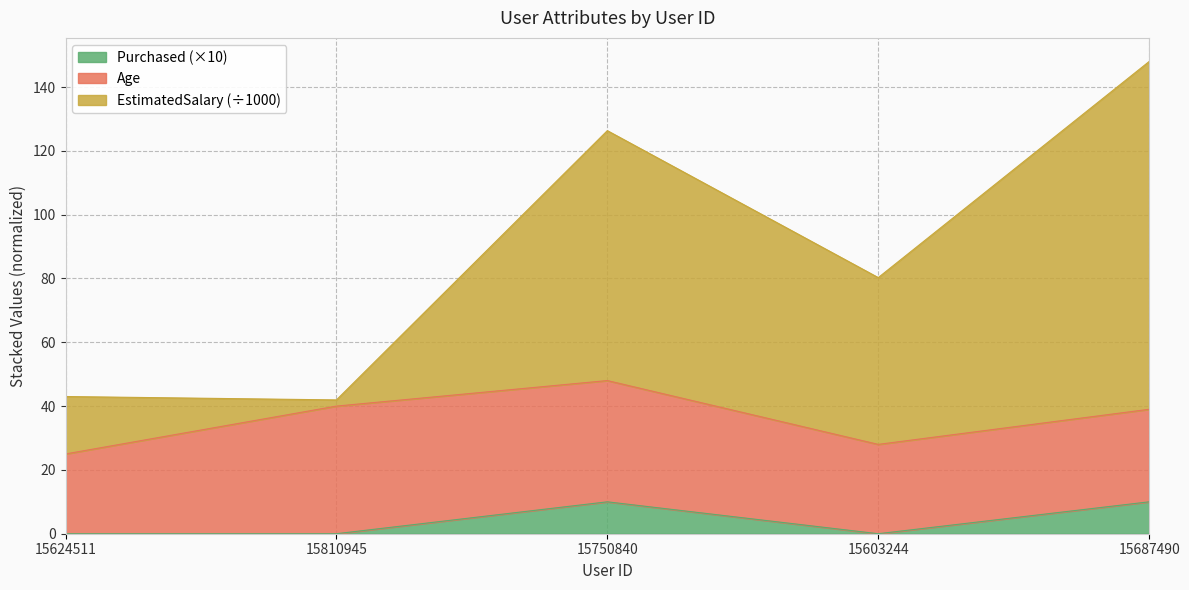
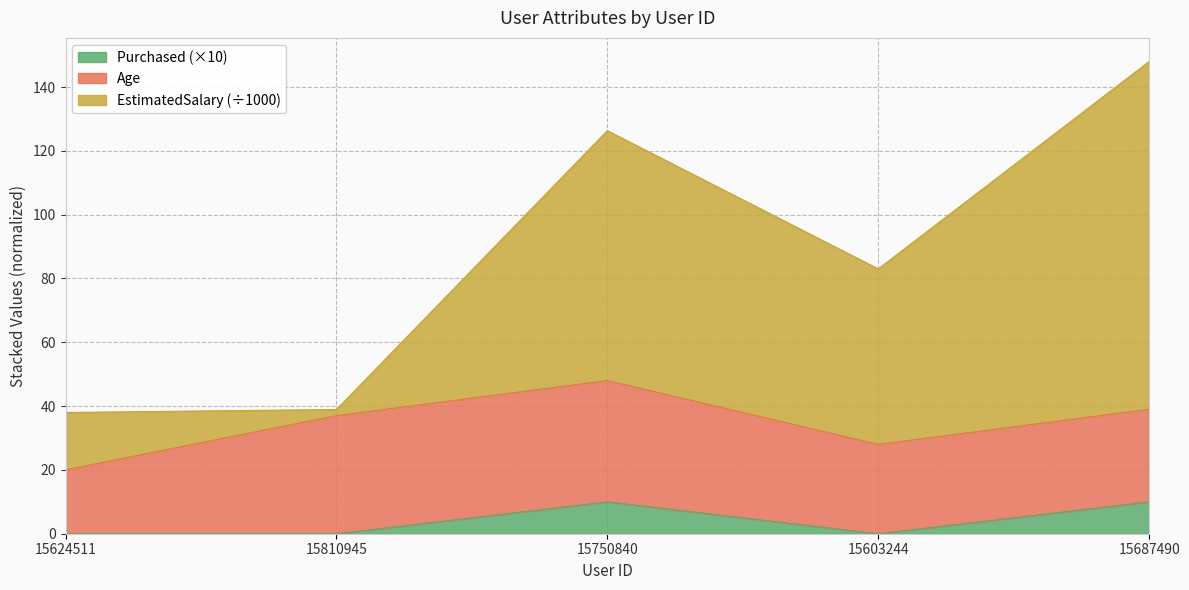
  {
    "Purchased (×10)": {
      "15624511": 0,
      "15810945": 0,
      "15750840": 10,
      "15603244": 0,
      "15687490": 10
    },
    "Age": {
-     "15624511": 25,
-     "15810945": 40,
+     "15624511": 20,
+     "15810945": 37,
      "15750840": 38,
      "15603244": 28,
      "15687490": 29
    },
    "EstimatedSalary (÷1000)": {
      "15624511": 18,
      "15810945": 2,
      "15750840": 78,
-     "15603244": 52,
+     "15603244": 55,
      "15687490": 109
    }
  }
